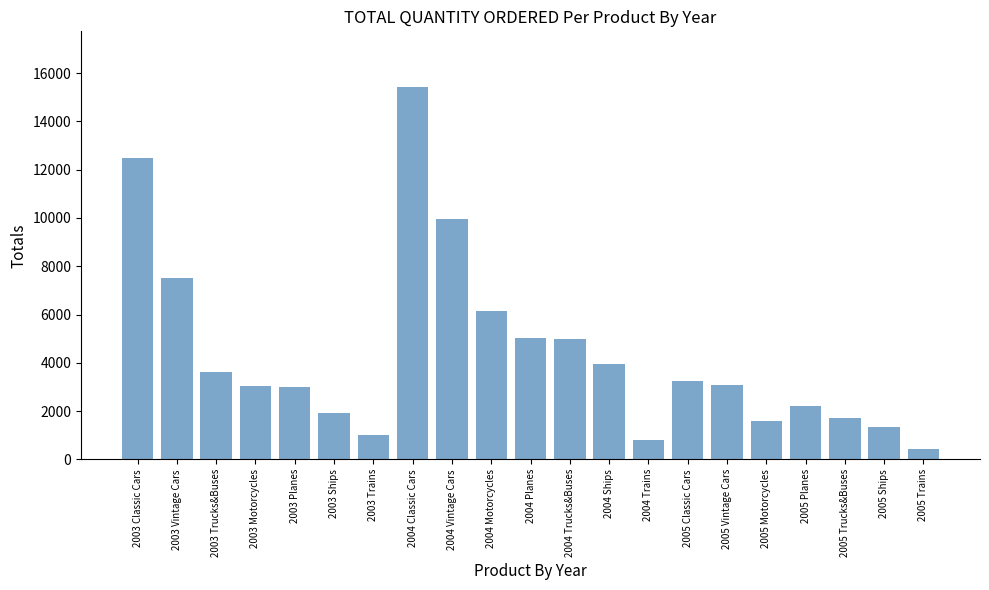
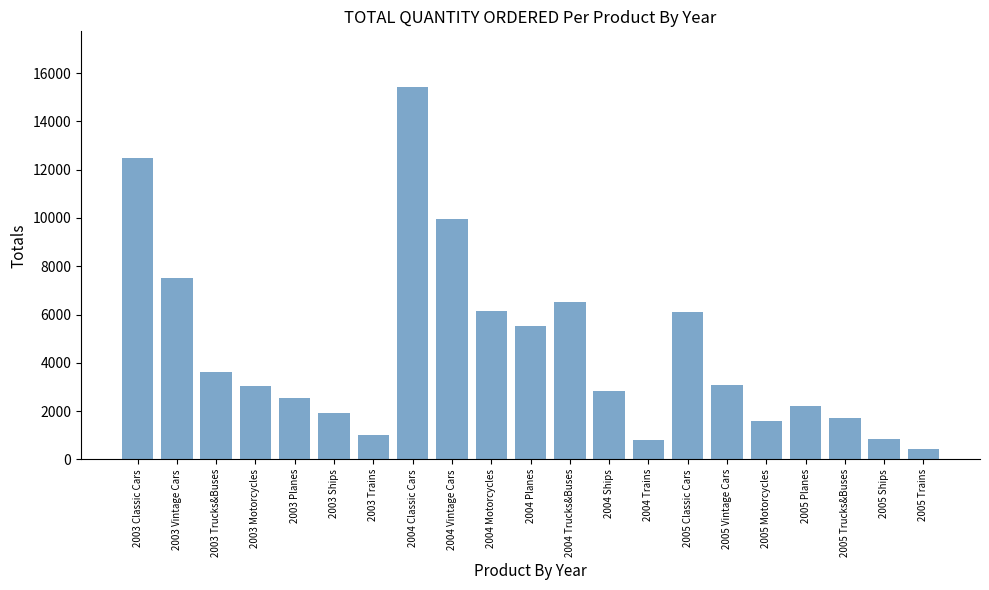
  {
    "2003 Classic Cars": 12500,
    "2003 Vintage Cars": 7500,
    "2003 Trucks&Buses": 3600,
    "2003 Motorcycles": 3000,
-   "2003 Planes": 3000,
+   "2003 Planes": 2500,
    "2003 Ships": 1900,
    "2003 Trains": 1000,
    "2004 Classic Cars": 15400,
    "2004 Vintage Cars": 10000,
    "2004 Motorcycles": 6200,
-   "2004 Planes": 5000,
-   "2004 Trucks&Buses": 5000,
-   "2004 Ships": 3900,
+   "2004 Planes": 5500,
+   "2004 Trucks&Buses": 6500,
+   "2004 Ships": 2800,
    "2004 Trains": 800,
-   "2005 Classic Cars": 3300,
+   "2005 Classic Cars": 6100,
    "2005 Vintage Cars": 3100,
    "2005 Motorcycles": 1600,
    "2005 Planes": 2200,
    "2005 Trucks&Buses": 1700,
-   "2005 Ships": 1300,
+   "2005 Ships": 800,
    "2005 Trains": 400
  }
